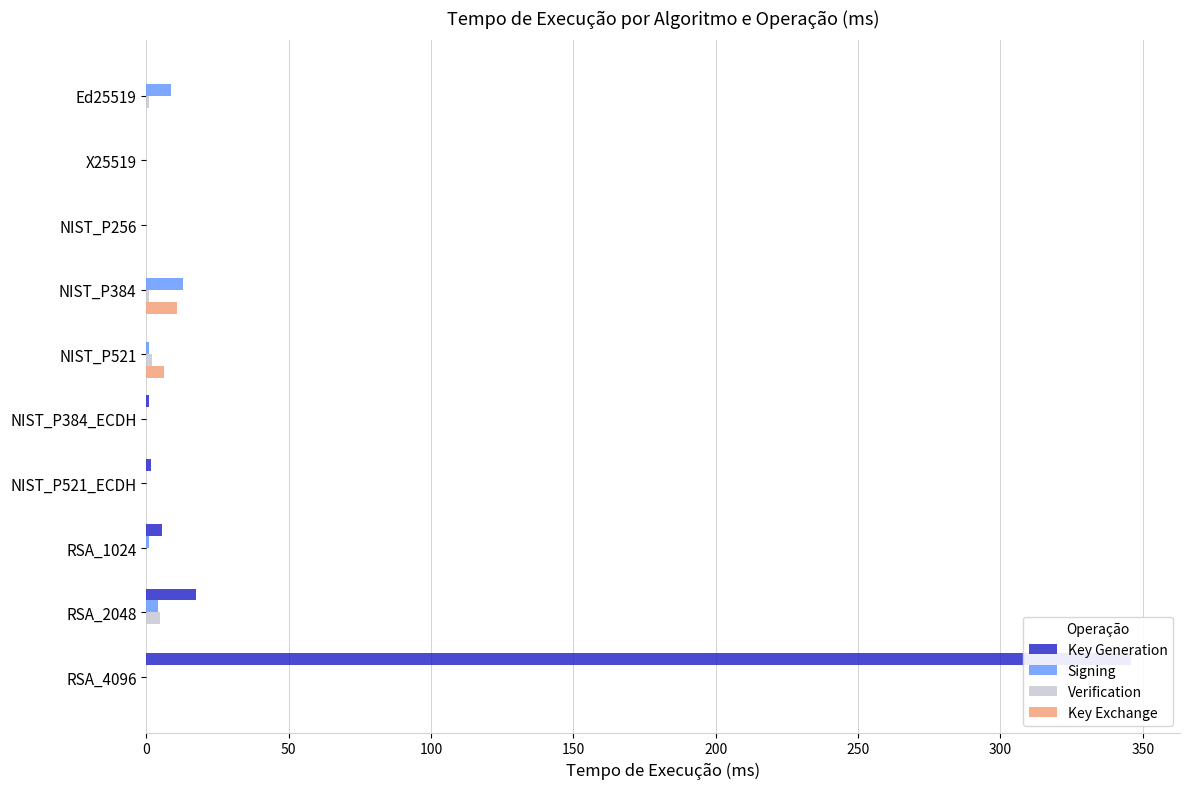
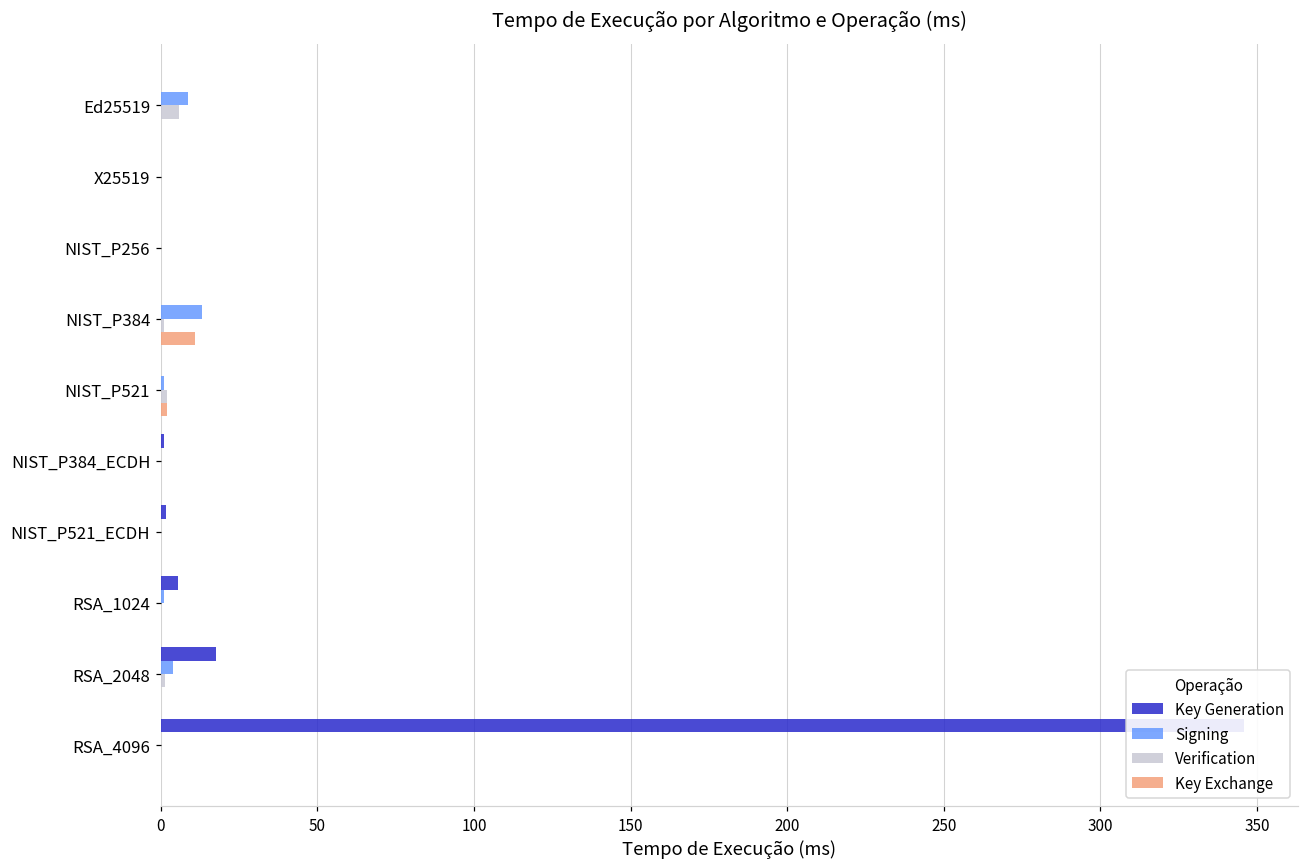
  {
    "Key Generation": {
      "Ed25519": 0,
      "X25519": 0,
      "NIST_P256": 0,
      "NIST_P384": 0,
      "NIST_P521": 0,
      "NIST_P384_ECDH": 1,
      "NIST_P521_ECDH": 2,
      "RSA_1024": 6,
      "RSA_2048": 18
    },
    "Signing": {
      "Ed25519": 9,
      "X25519": 0,
      "NIST_P256": 0,
      "NIST_P384": 13,
      "NIST_P521": 1,
      "NIST_P384_ECDH": 0,
      "NIST_P521_ECDH": 0,
      "RSA_1024": 1,
      "RSA_2048": 4,
      "RSA_4096": 0
    },
    "Verification": {
-     "Ed25519": 1,
+     "Ed25519": 6,
      "X25519": 0,
      "NIST_P256": 0,
      "NIST_P384": 1,
      "NIST_P521": 2,
      "NIST_P384_ECDH": 0,
      "NIST_P521_ECDH": 0,
      "RSA_1024": 0,
-     "RSA_2048": 5,
+     "RSA_2048": 1,
      "RSA_4096": 0
    },
    "Key Exchange": {
      "Ed25519": 0,
      "X25519": 0,
      "NIST_P256": 0,
      "NIST_P384": 11,
-     "NIST_P521": 6,
+     "NIST_P521": 2,
      "NIST_P384_ECDH": 0,
      "NIST_P521_ECDH": 0,
      "RSA_1024": 0,
      "RSA_2048": 0,
      "RSA_4096": 0
    }
  }
